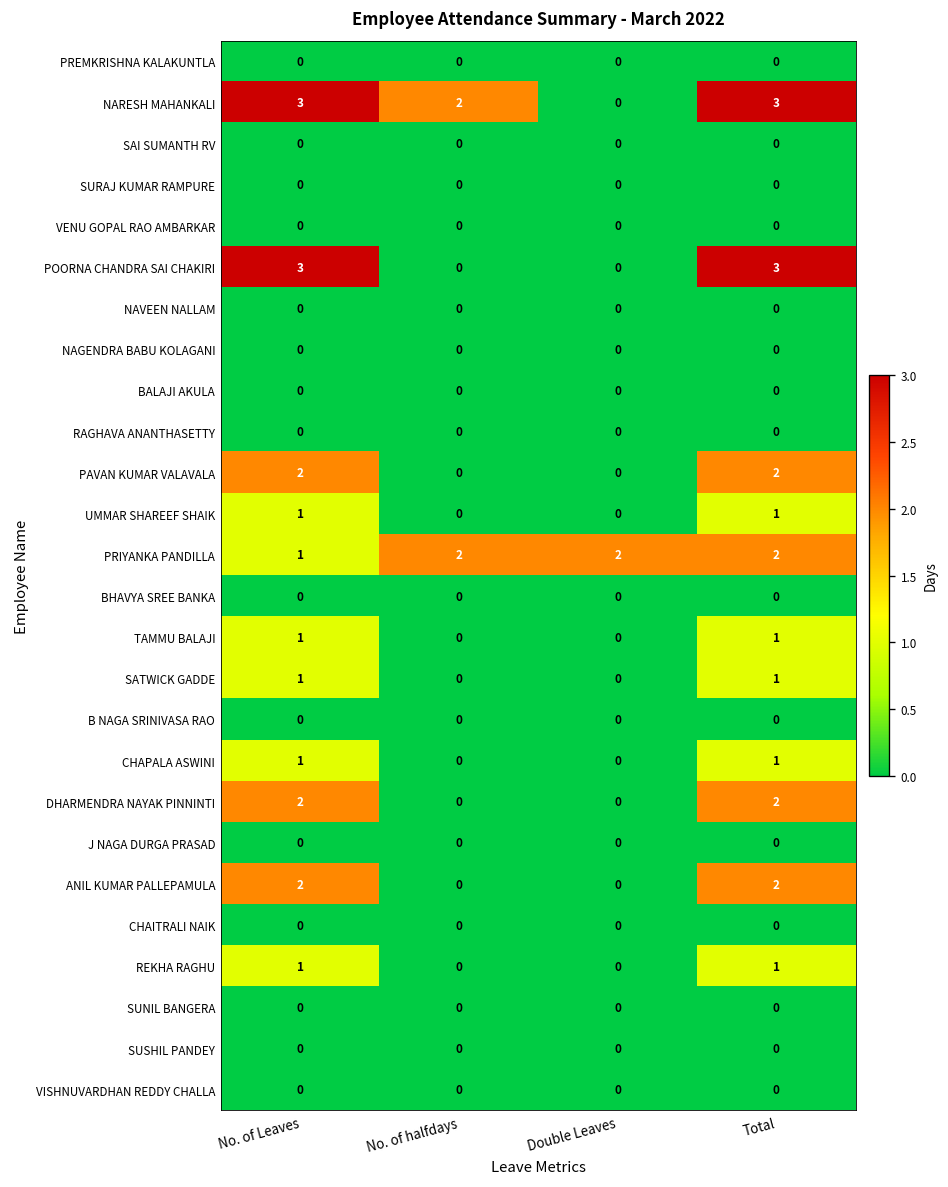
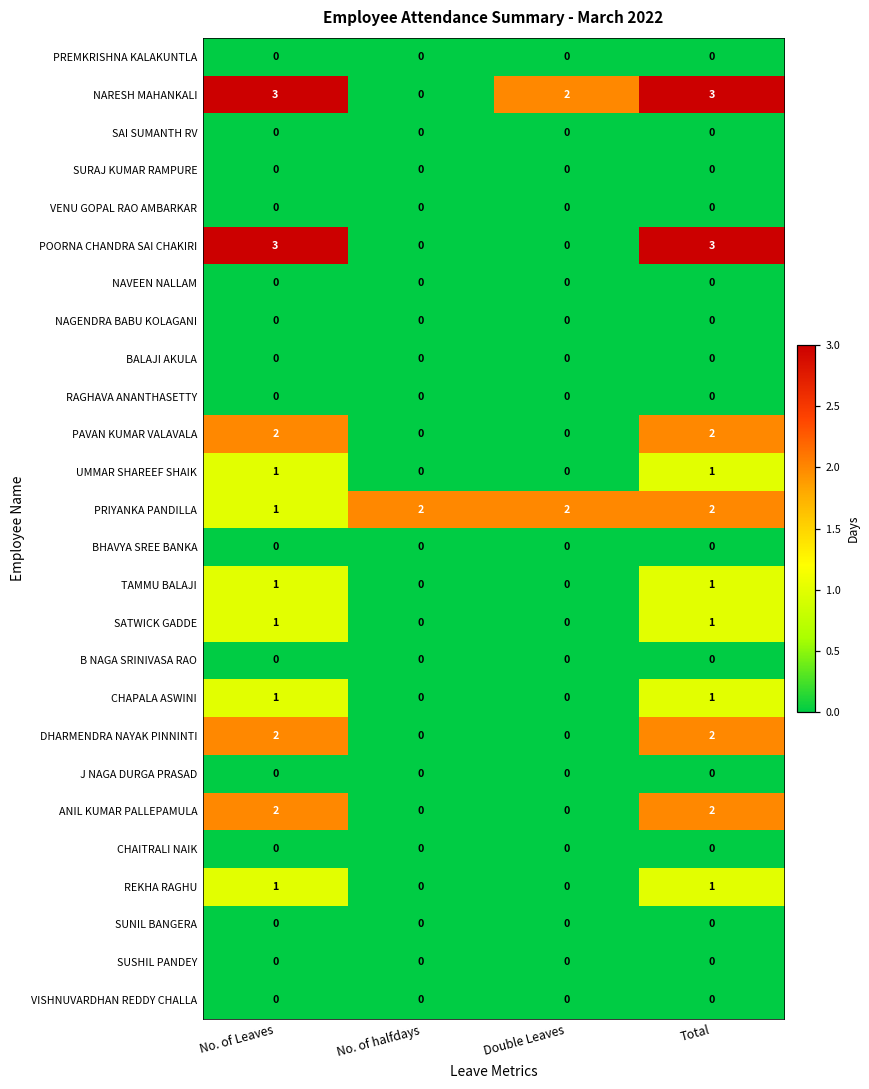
  {
    "PREMKRISHNA KALAKUNTLA": {
      "No. of Leaves": 0,
      "No. of halfdays": 0,
      "Double Leaves": 0,
      "Total": 0
    },
    "NARESH MAHANKALI": {
      "No. of Leaves": 3,
-     "No. of halfdays": 2,
-     "Double Leaves": 0,
+     "No. of halfdays": 0,
+     "Double Leaves": 2,
      "Total": 3
    },
    "SAI SUMANTH RV": {
      "No. of Leaves": 0,
      "No. of halfdays": 0,
      "Double Leaves": 0,
      "Total": 0
    },
    "SURAJ KUMAR RAMPURE": {
      "No. of Leaves": 0,
      "No. of halfdays": 0,
      "Double Leaves": 0,
      "Total": 0
    },
    "VENU GOPAL RAO AMBARKAR": {
      "No. of Leaves": 0,
      "No. of halfdays": 0,
      "Double Leaves": 0,
      "Total": 0
    },
    "POORNA CHANDRA SAI CHAKIRI": {
      "No. of Leaves": 3,
      "No. of halfdays": 0,
      "Double Leaves": 0,
      "Total": 3
    },
    "NAVEEN NALLAM": {
      "No. of Leaves": 0,
      "No. of halfdays": 0,
      "Double Leaves": 0,
      "Total": 0
    },
    "NAGENDRA BABU KOLAGANI": {
      "No. of Leaves": 0,
      "No. of halfdays": 0,
      "Double Leaves": 0,
      "Total": 0
    },
    "BALAJI AKULA": {
      "No. of Leaves": 0,
      "No. of halfdays": 0,
      "Double Leaves": 0,
      "Total": 0
    },
    "RAGHAVA ANANTHASETTY": {
      "No. of Leaves": 0,
      "No. of halfdays": 0,
      "Double Leaves": 0,
      "Total": 0
    },
    "PAVAN KUMAR VALAVALA": {
      "No. of Leaves": 2,
      "No. of halfdays": 0,
      "Double Leaves": 0,
      "Total": 2
    },
    "UMMAR SHAREEF SHAIK": {
      "No. of Leaves": 1,
      "No. of halfdays": 0,
      "Double Leaves": 0,
      "Total": 1
    },
    "PRIYANKA PANDILLA": {
      "No. of Leaves": 1,
      "No. of halfdays": 2,
      "Double Leaves": 2,
      "Total": 2
    },
    "BHAVYA SREE BANKA": {
      "No. of Leaves": 0,
      "No. of halfdays": 0,
      "Double Leaves": 0,
      "Total": 0
    },
    "TAMMU BALAJI": {
      "No. of Leaves": 1,
      "No. of halfdays": 0,
      "Double Leaves": 0,
      "Total": 1
    },
    "SATWICK GADDE": {
      "No. of Leaves": 1,
      "No. of halfdays": 0,
      "Double Leaves": 0,
      "Total": 1
    },
    "B NAGA SRINIVASA RAO": {
      "No. of Leaves": 0,
      "No. of halfdays": 0,
      "Double Leaves": 0,
      "Total": 0
    },
    "CHAPALA ASWINI": {
      "No. of Leaves": 1,
      "No. of halfdays": 0,
      "Double Leaves": 0,
      "Total": 1
    },
    "DHARMENDRA NAYAK PINNINTI": {
      "No. of Leaves": 2,
      "No. of halfdays": 0,
      "Double Leaves": 0,
      "Total": 2
    },
    "J NAGA DURGA PRASAD": {
      "No. of Leaves": 0,
      "No. of halfdays": 0,
      "Double Leaves": 0,
      "Total": 0
    },
    "ANIL KUMAR PALLEPAMULA": {
      "No. of Leaves": 2,
      "No. of halfdays": 0,
      "Double Leaves": 0,
      "Total": 2
    },
    "CHAITRALI NAIK": {
      "No. of Leaves": 0,
      "No. of halfdays": 0,
      "Double Leaves": 0,
      "Total": 0
    },
    "REKHA RAGHU": {
      "No. of Leaves": 1,
      "No. of halfdays": 0,
      "Double Leaves": 0,
      "Total": 1
    },
    "SUNIL BANGERA": {
      "No. of Leaves": 0,
      "No. of halfdays": 0,
      "Double Leaves": 0,
      "Total": 0
    },
    "SUSHIL PANDEY": {
      "No. of Leaves": 0,
      "No. of halfdays": 0,
      "Double Leaves": 0,
      "Total": 0
    },
    "VISHNUVARDHAN REDDY CHALLA": {
      "No. of Leaves": 0,
      "No. of halfdays": 0,
      "Double Leaves": 0,
      "Total": 0
    }
  }
